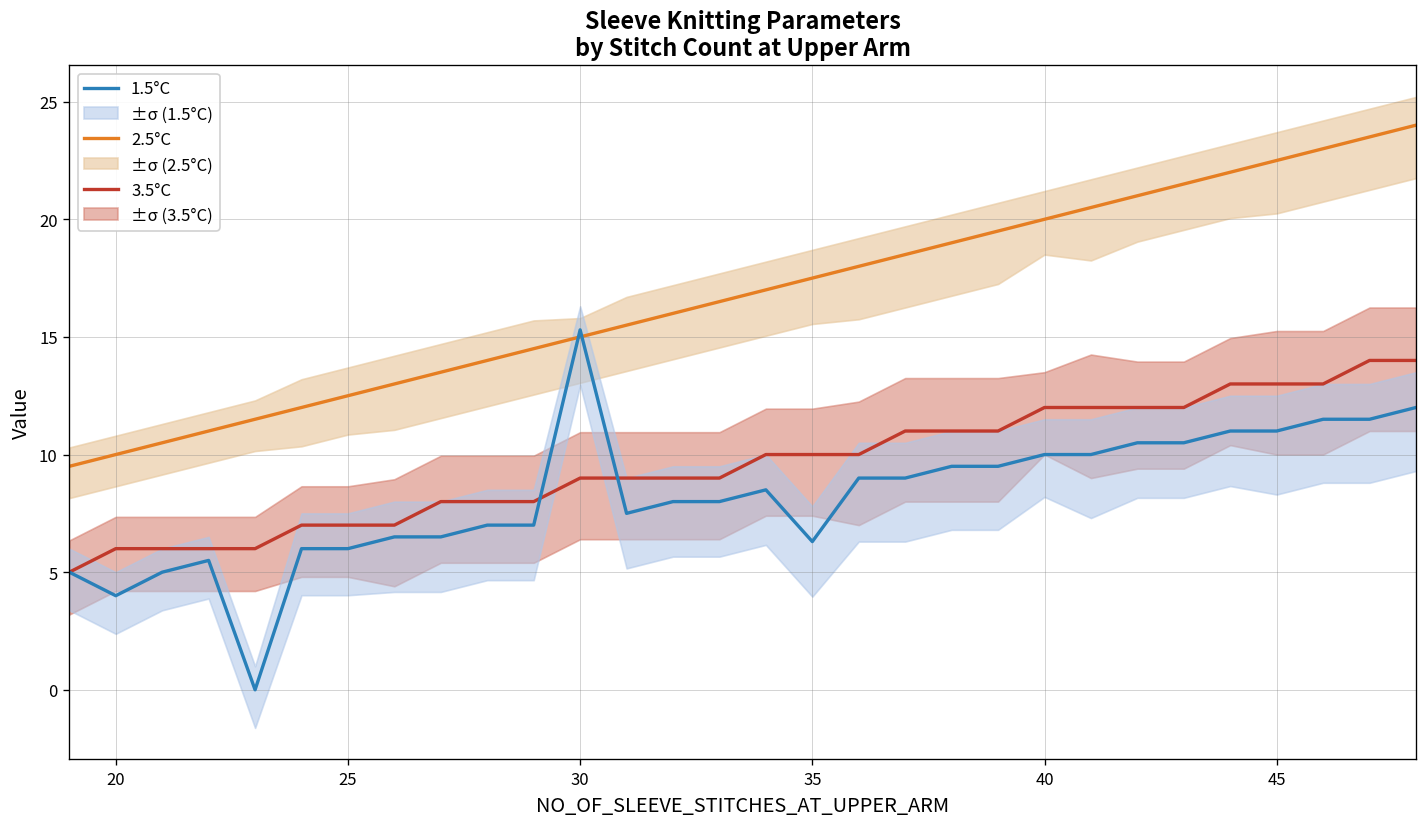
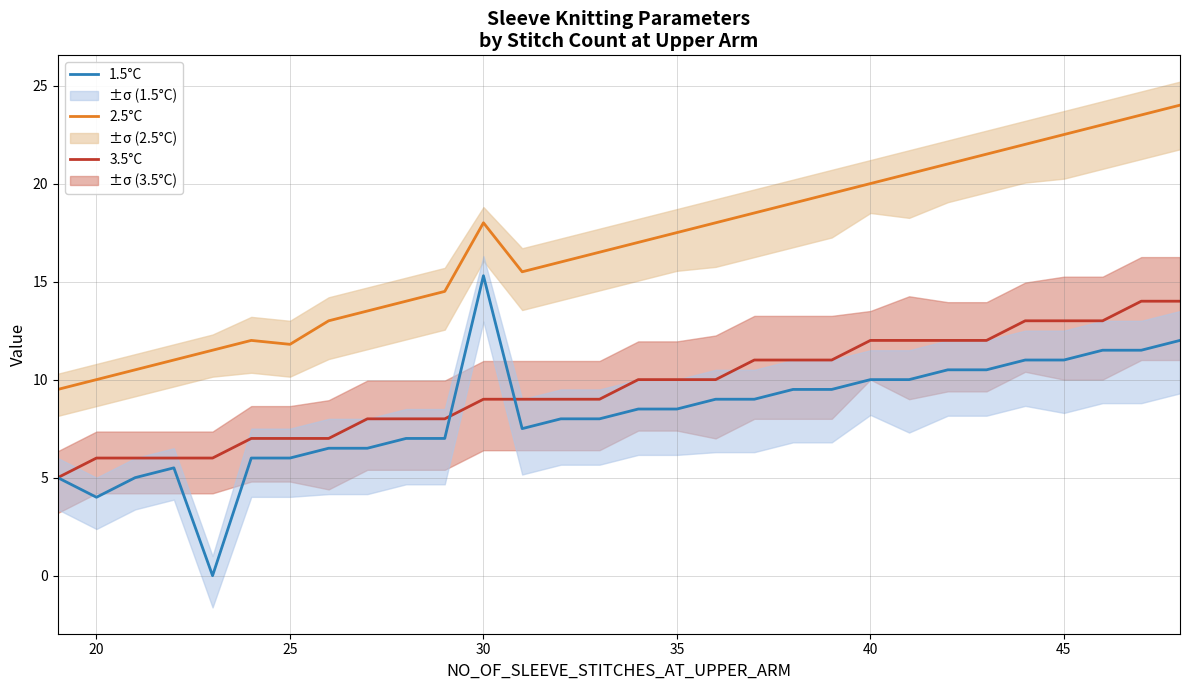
  {
    "3.5°C": {
      "20": 6.0,
      "25": 7.0,
      "30": 9.0,
      "40": 12.0,
      "45": 13.0
    },
    "2.5°C": {
      "20": 10.0,
-     "25": 12.5,
-     "30": 15,
+     "25": 11.8,
+     "30": 18,
      "35": 17.5,
      "40": 20.0,
      "45": 22.5
    },
    "1.5°C": {
      "20": 4.0,
      "25": 6.0,
      "30": 15.3,
-     "35": 6.3,
+     "35": 8.5,
      "40": 10.0,
      "45": 11.0
    }
  }
